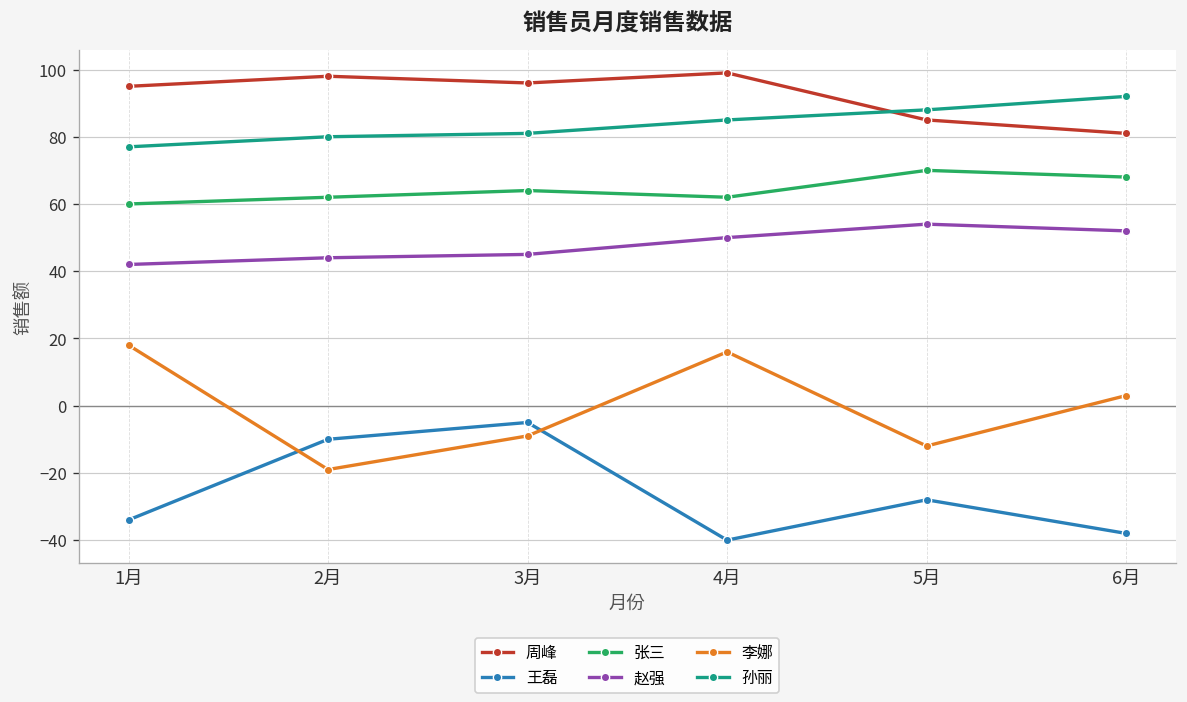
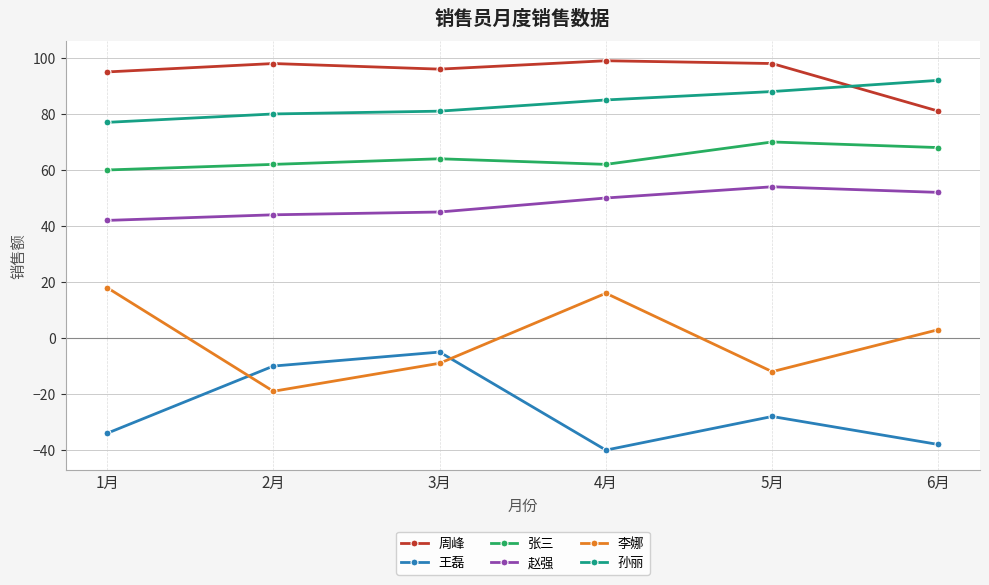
  {
    "周峰": {
      "1月": 95,
      "2月": 98,
      "3月": 96,
      "4月": 99,
-     "5月": 85,
+     "5月": 98,
      "6月": 81
    },
    "王磊": {
      "1月": -34,
      "2月": -10,
      "3月": -5,
      "4月": -40,
      "5月": -28,
      "6月": -38
    },
    "赵强": {
      "1月": 42,
      "2月": 44,
      "3月": 45,
      "4月": 50,
      "5月": 54,
      "6月": 52
    },
    "李娜": {
      "1月": 18,
      "2月": -19,
      "3月": -9,
      "4月": 16,
      "5月": -12,
      "6月": 3
    }
  }
